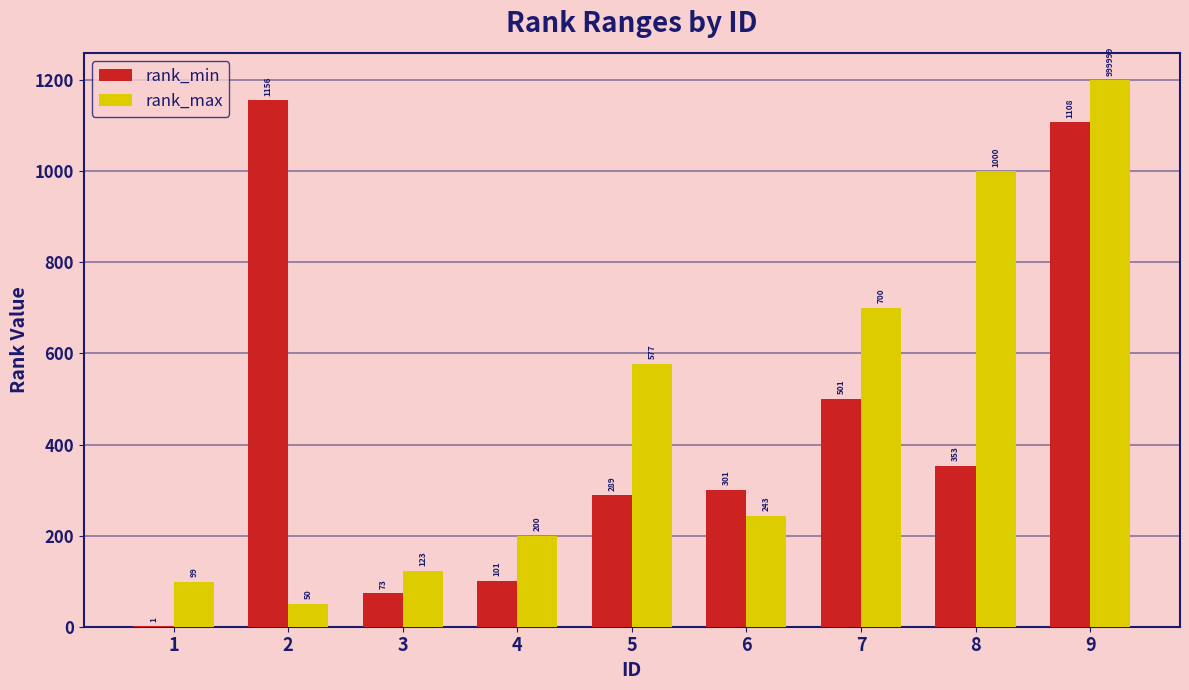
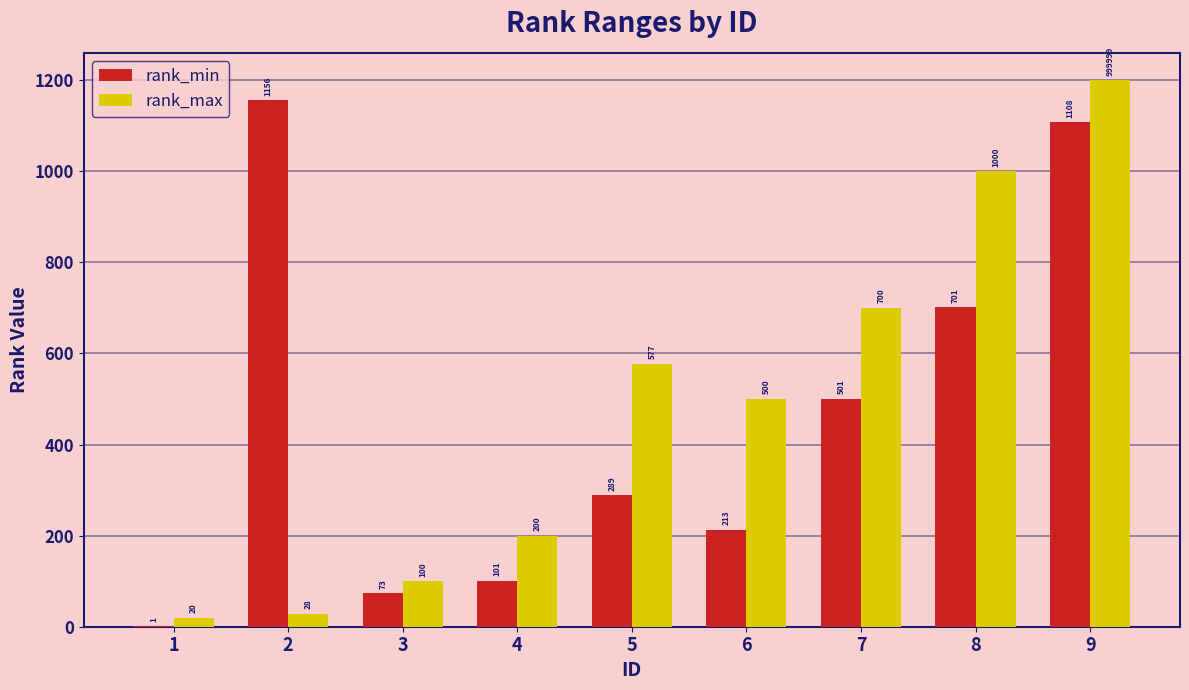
  {
    "rank_min": {
      "1": 1,
      "2": 1156,
      "3": 73,
      "4": 101,
      "5": 289,
-     "6": 301,
+     "6": 213,
      "7": 501,
-     "8": 353,
+     "8": 701,
      "9": 1108
    },
    "rank_max": {
-     "1": 99,
-     "2": 50,
-     "3": 123,
+     "1": 20,
+     "2": 28,
+     "3": 100,
      "4": 200,
      "5": 577,
-     "6": 243,
+     "6": 500,
      "7": 700,
      "8": 1000
    }
  }
